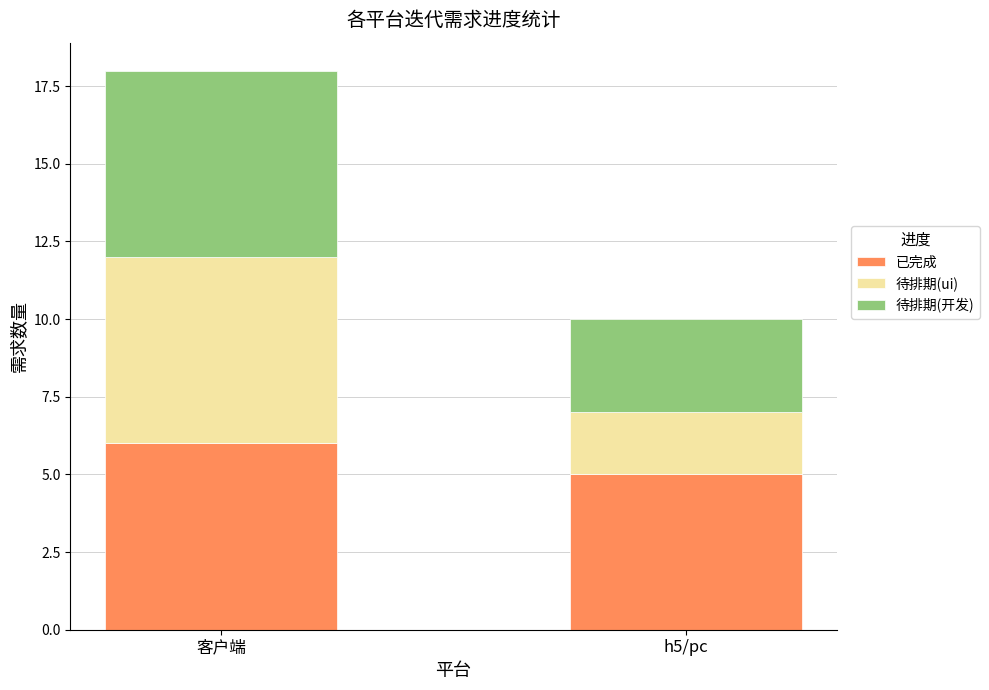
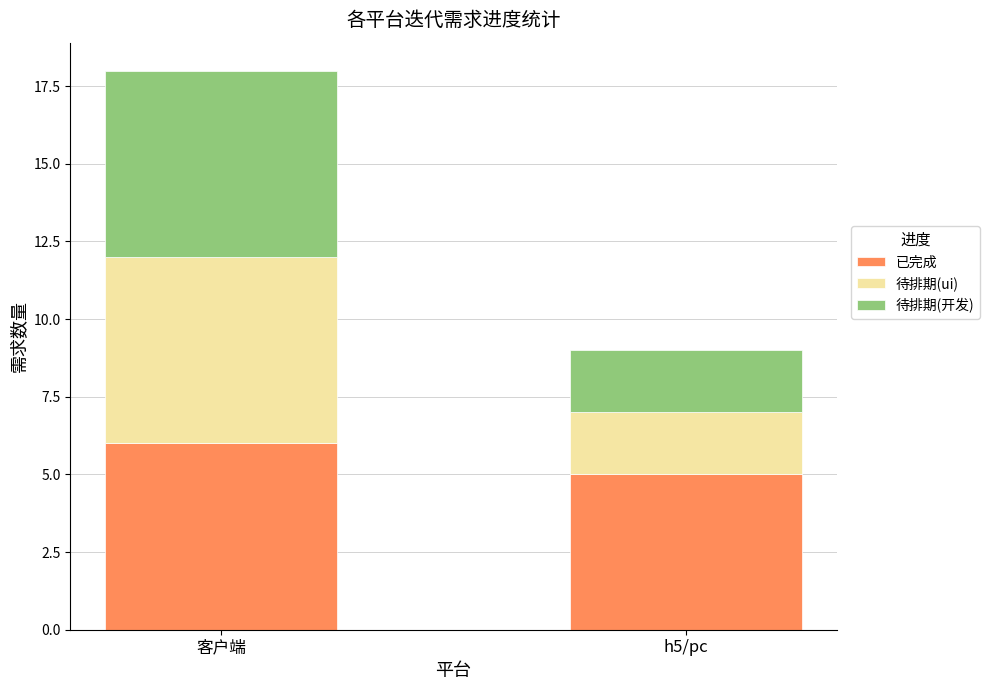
  {
    "已完成": {
      "客户端": 6,
      "h5/pc": 5
    },
    "待排期(ui)": {
      "客户端": 6,
      "h5/pc": 2
    },
    "待排期(开发)": {
      "客户端": 6,
-     "h5/pc": 3
+     "h5/pc": 2
    }
  }
